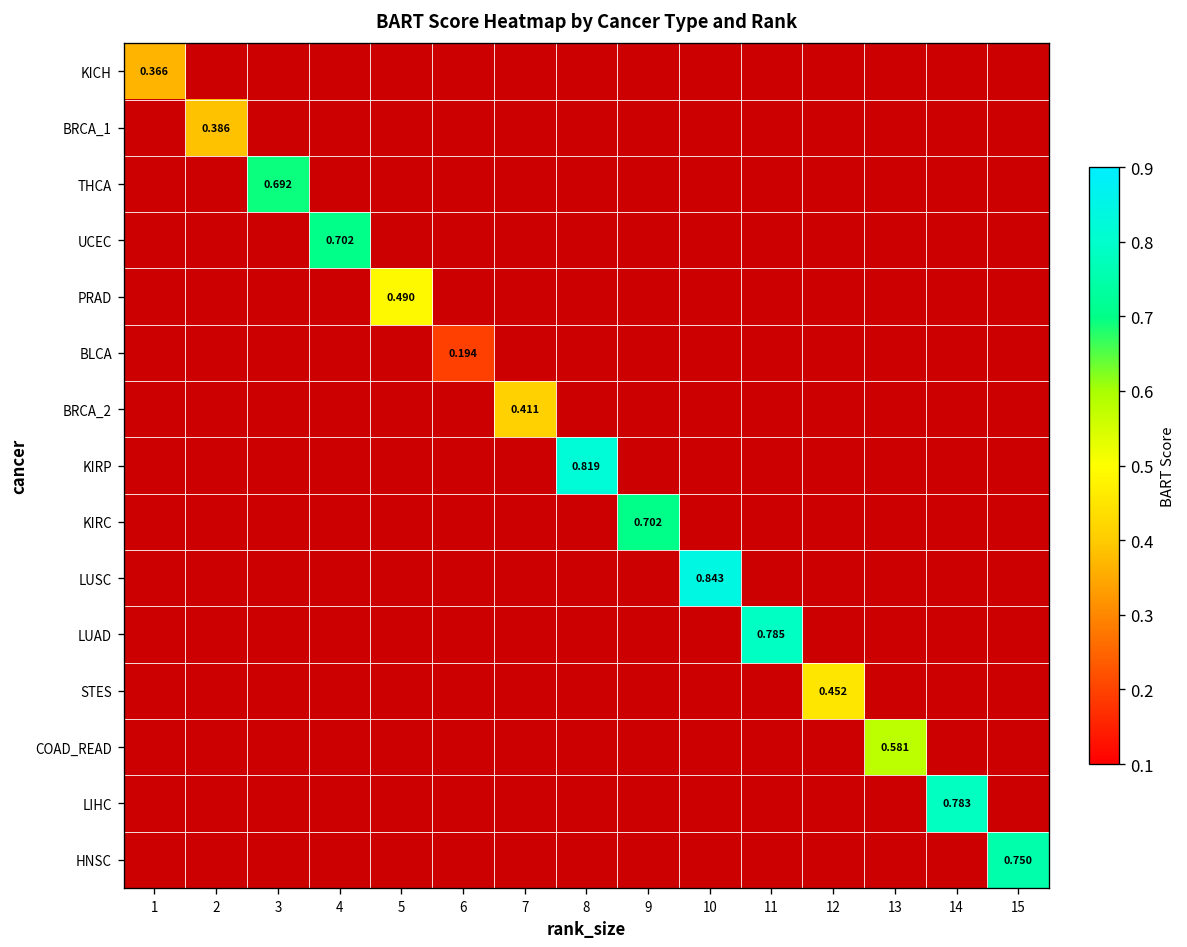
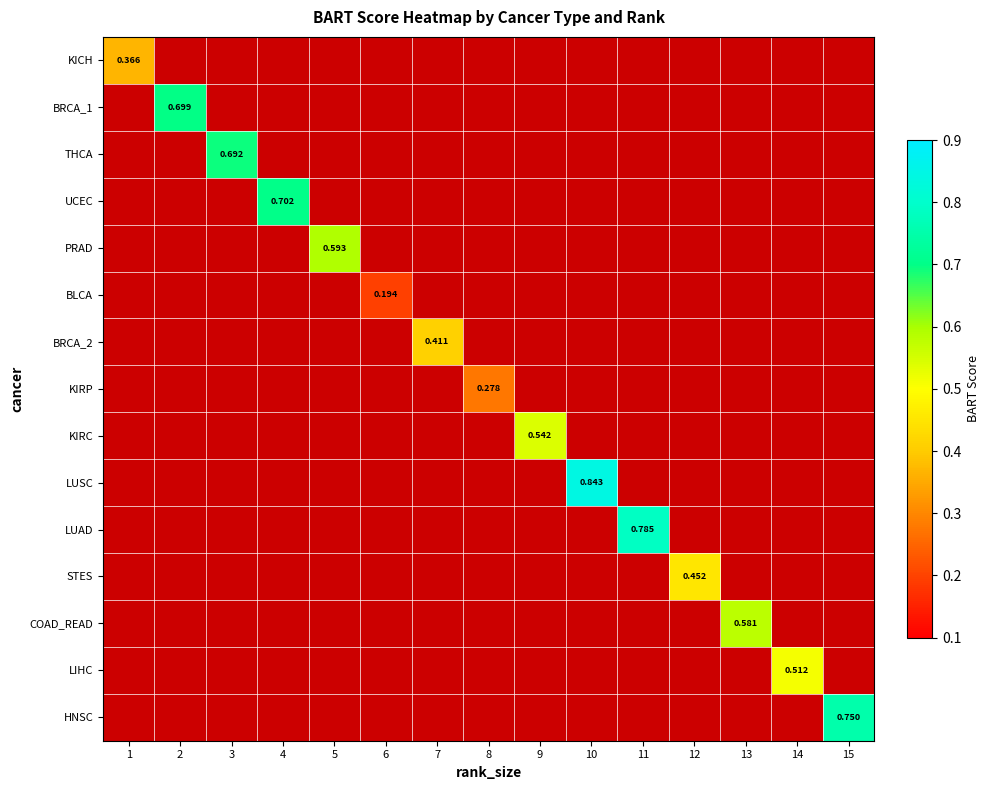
  {
    "KICH": {
      "1": 0.366
    },
    "BRCA_1": {
-     "2": 0.386
+     "2": 0.699
    },
    "THCA": {
      "3": 0.692
    },
    "UCEC": {
      "4": 0.702
    },
    "PRAD": {
-     "5": 0.490
+     "5": 0.593
    },
    "BLCA": {
      "6": 0.194
    },
    "BRCA_2": {
      "7": 0.411
    },
    "KIRP": {
-     "8": 0.819
+     "8": 0.278
    },
    "KIRC": {
-     "9": 0.702
+     "9": 0.542
    },
    "LUSC": {
      "10": 0.843
    },
    "LUAD": {
      "11": 0.785
    },
    "STES": {
      "12": 0.452
    },
    "COAD_READ": {
      "13": 0.581
    },
    "LIHC": {
-     "14": 0.783
+     "14": 0.512
    },
    "HNSC": {
      "15": 0.750
    }
  }
